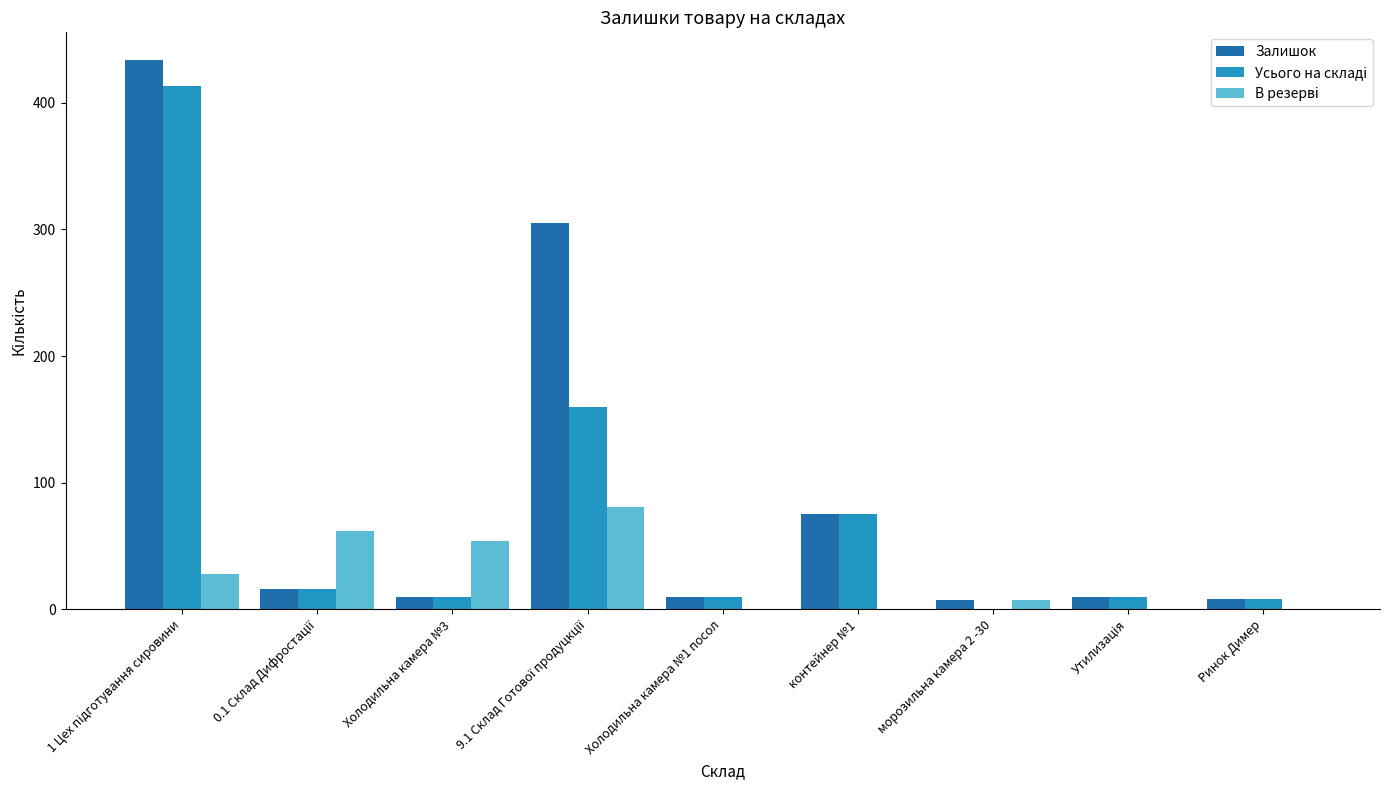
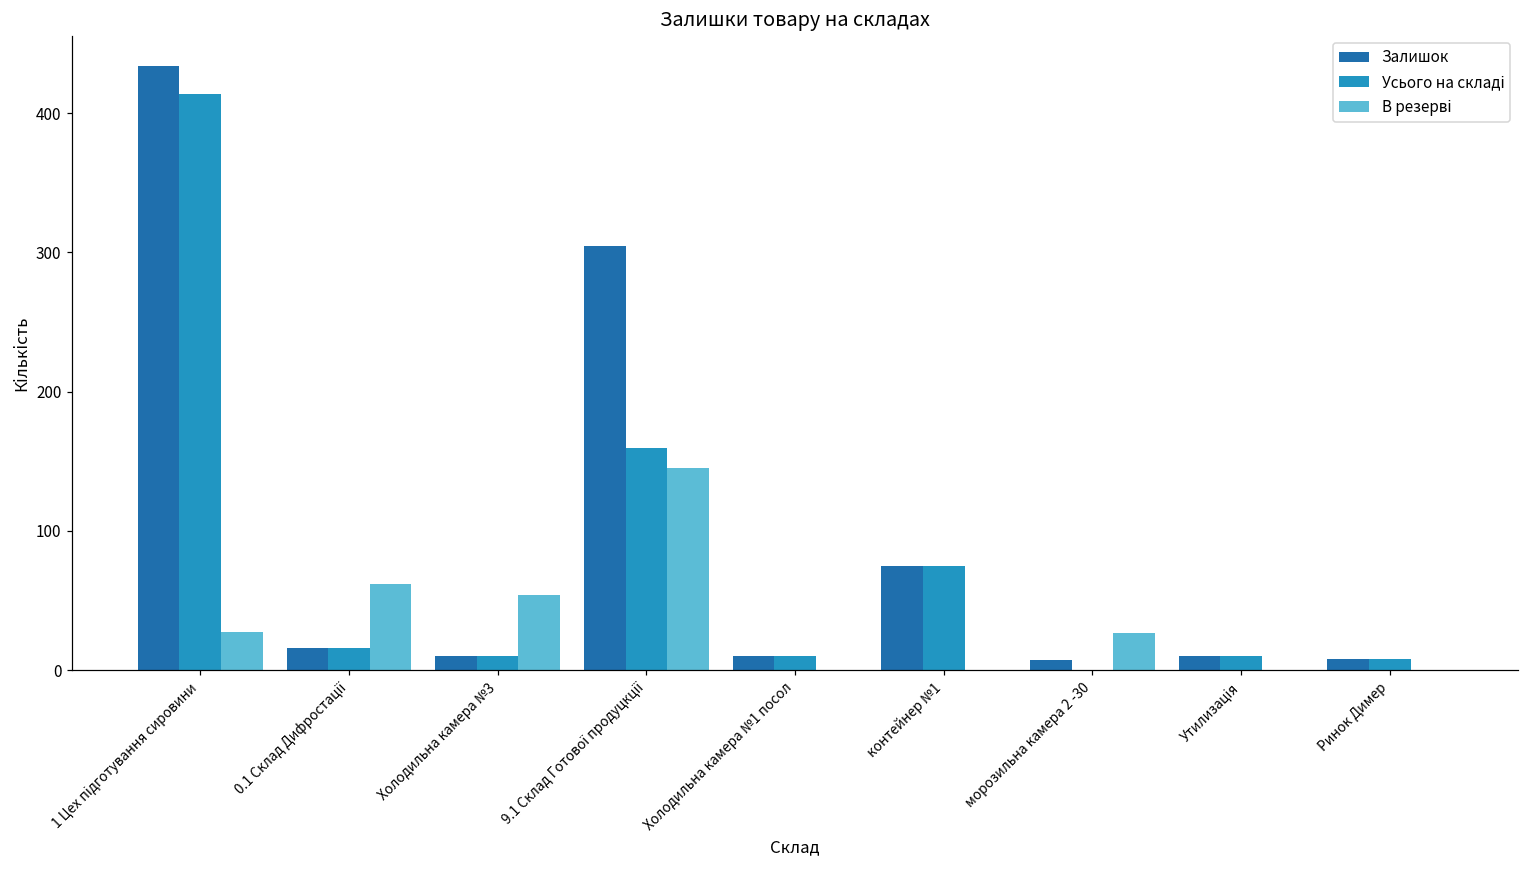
  {
    "В резерві": {
      "1 Цех підготування сировини": 28,
      "0.1 Склад Дифростації": 62,
      "Холодильна камера №3": 54,
-     "9.1 Склад Готової продуцкції": 81,
+     "9.1 Склад Готової продуцкції": 145,
      "Холодильна камера №1 посол": 0,
      "контейнер №1": 0,
-     "морозильна камера 2 -30": 7,
+     "морозильна камера 2 -30": 27,
      "Утилизація": 0,
      "Ринок Димер": 0
    }
  }
